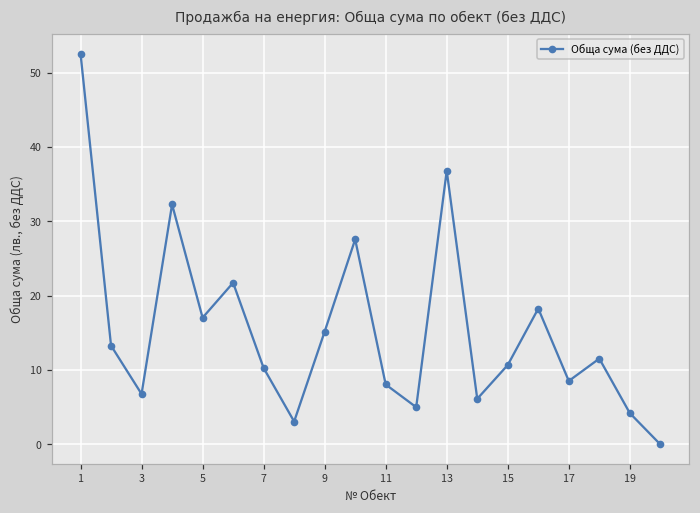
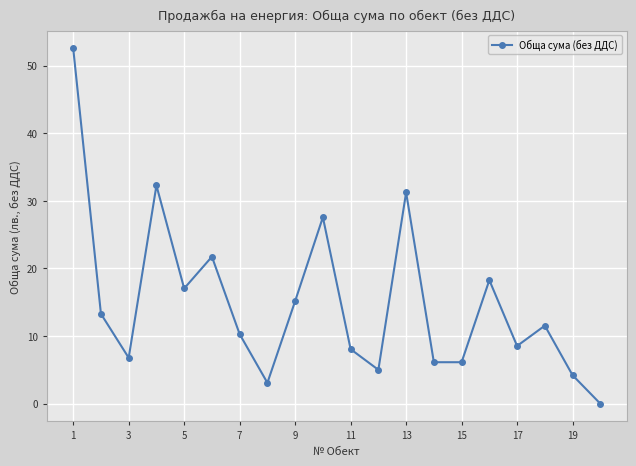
  {
    "1": 53,
    "3": 7,
    "5": 17,
    "7": 10,
    "9": 15,
    "11": 8,
-   "13": 37,
-   "15": 11,
+   "13": 31,
+   "15": 6,
    "17": 9,
    "19": 4
  }
